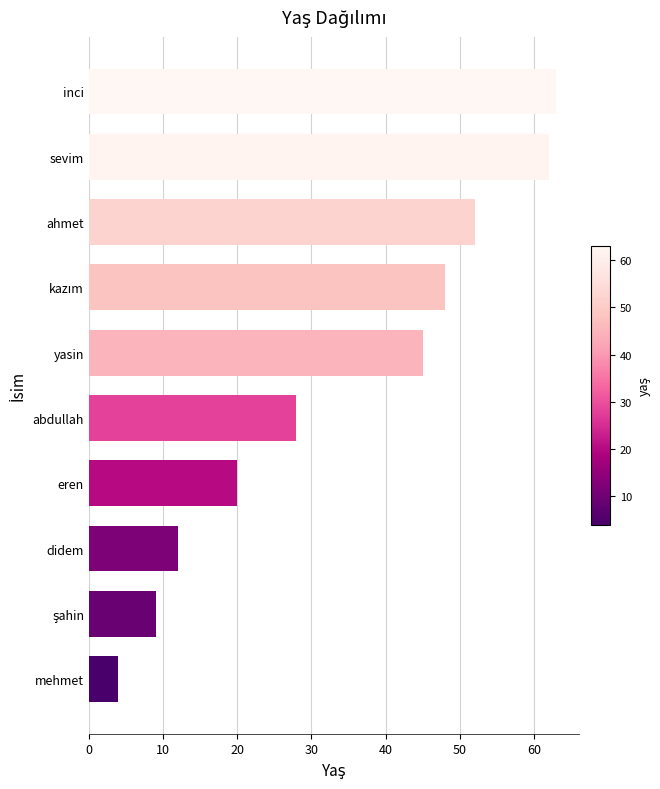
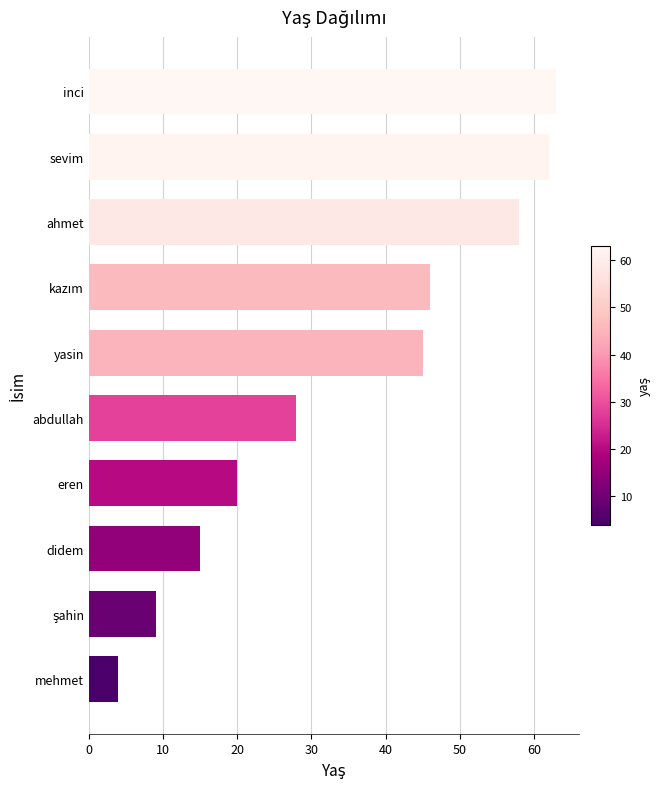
  {
    "inci": 63,
    "sevim": 62,
-   "ahmet": 52,
-   "kazım": 48,
+   "ahmet": 58,
+   "kazım": 46,
    "yasin": 45,
    "abdullah": 28,
    "eren": 20,
-   "didem": 12,
+   "didem": 15,
    "şahin": 9,
    "mehmet": 4
  }
